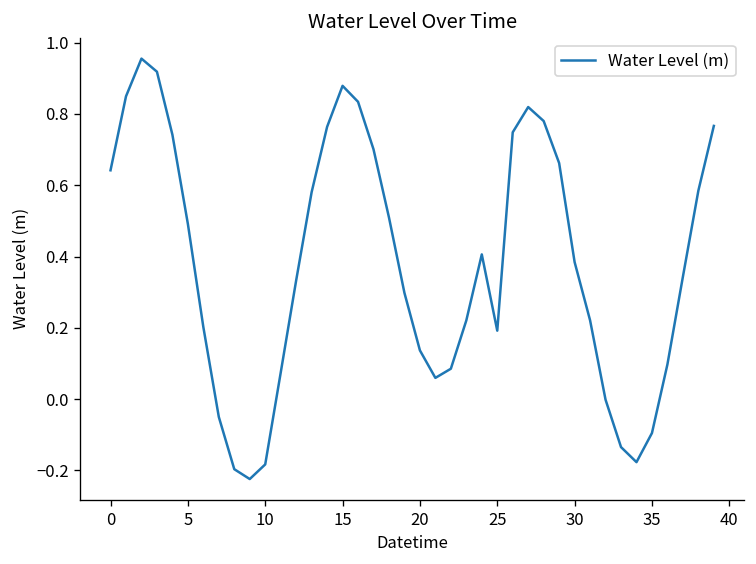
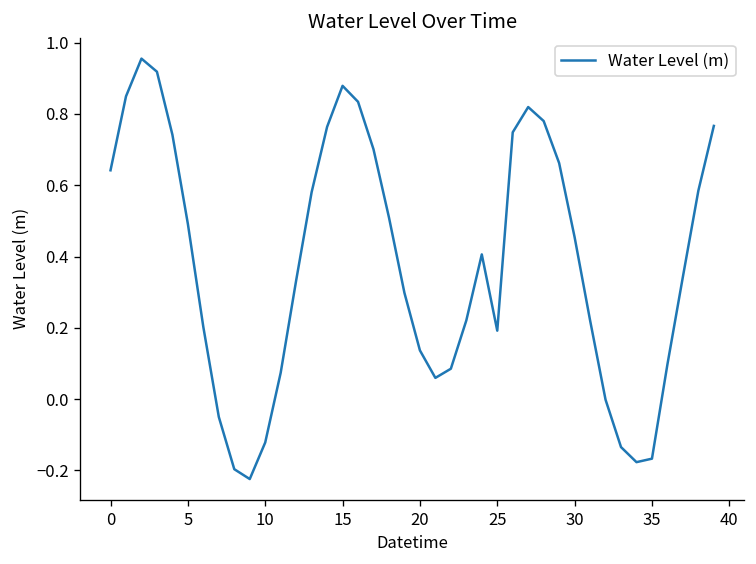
  {
    "0": 0.64,
    "5": 0.49,
-   "10": -0.18,
+   "10": -0.12,
    "15": 0.88,
    "20": 0.14,
    "25": 0.19,
-   "30": 0.38,
-   "35": -0.10
+   "30": 0.45,
+   "35": -0.17
  }
